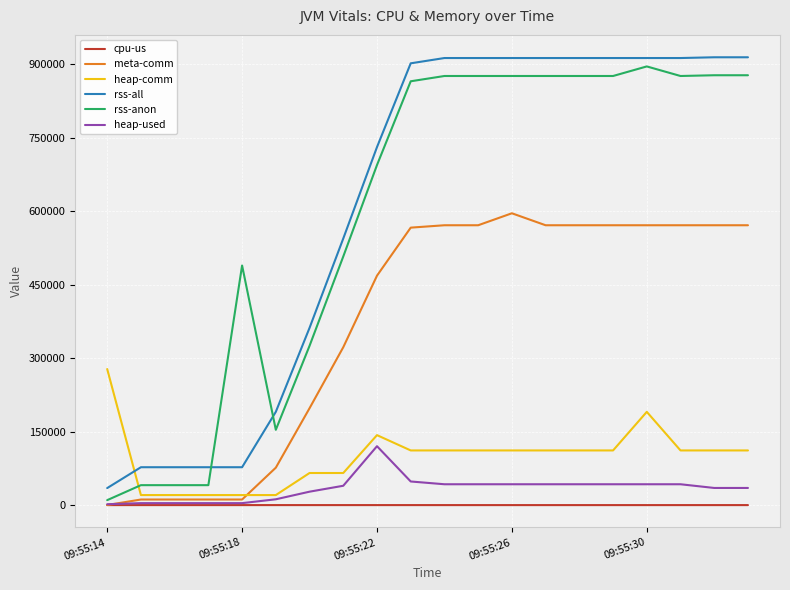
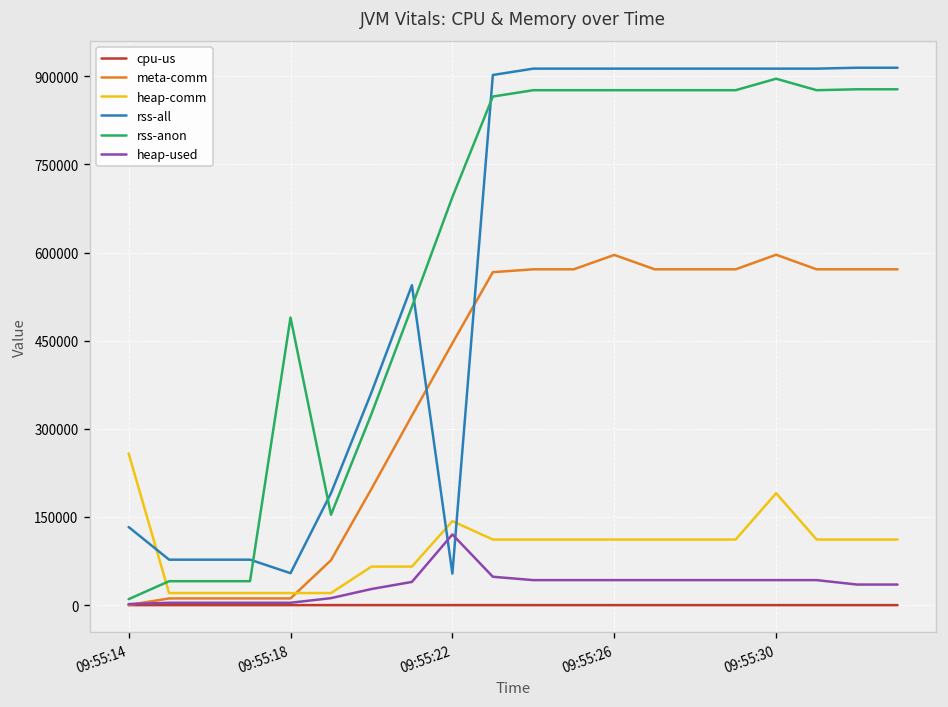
  {
    "cpu-us": {
      "09:55:22": 0,
      "09:55:26": 0,
      "09:55:30": 0
    },
    "meta-comm": {
      "09:55:18": 10000,
-     "09:55:22": 470000,
+     "09:55:22": 450000,
      "09:55:26": 600000,
-     "09:55:30": 570000
+     "09:55:30": 600000
    },
    "heap-comm": {
-     "09:55:14": 280000,
+     "09:55:14": 260000,
      "09:55:18": 20000,
      "09:55:22": 140000,
      "09:55:26": 110000,
      "09:55:30": 190000
    },
    "rss-all": {
-     "09:55:14": 30000,
-     "09:55:18": 80000,
-     "09:55:22": 730000,
+     "09:55:14": 130000,
+     "09:55:18": 50000,
+     "09:55:22": 50000,
      "09:55:26": 910000,
      "09:55:30": 910000
    },
    "rss-anon": {
      "09:55:14": 10000,
      "09:55:18": 490000,
      "09:55:22": 690000,
      "09:55:26": 880000,
      "09:55:30": 900000
    },
    "heap-used": {
      "09:55:22": 120000,
      "09:55:26": 40000,
      "09:55:30": 40000
    }
  }
